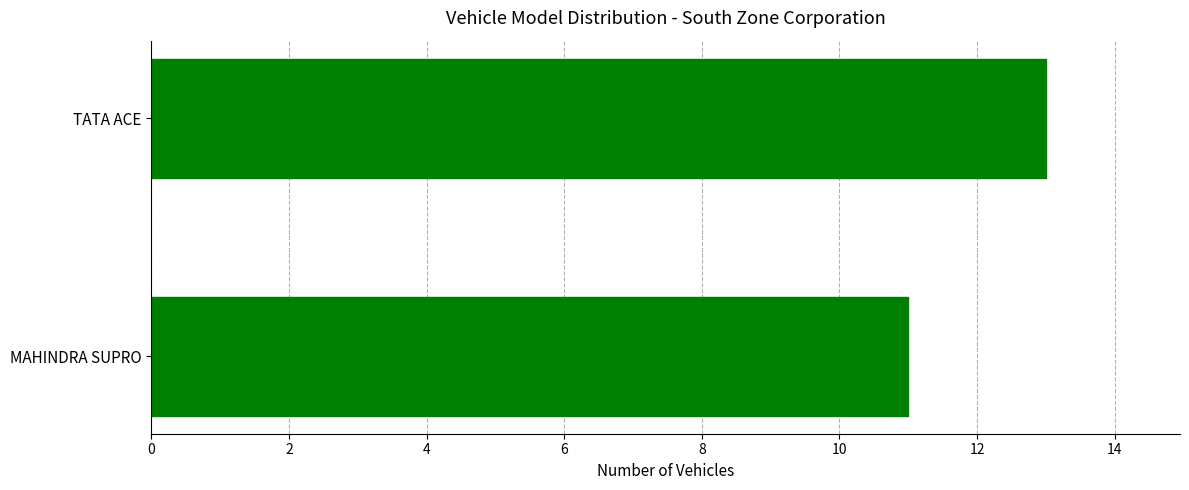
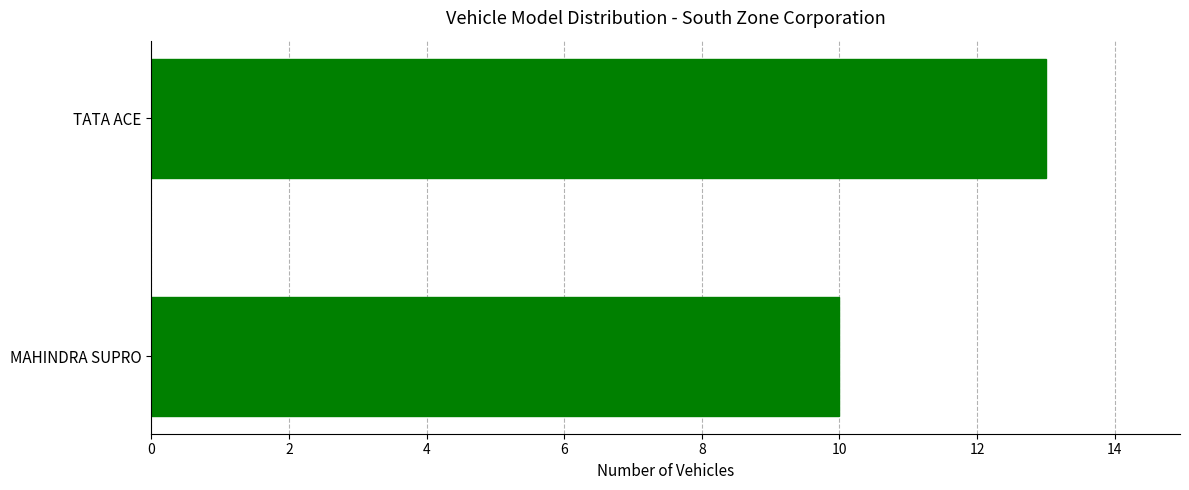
  {
    "TATA ACE": 13,
-   "MAHINDRA SUPRO": 11
+   "MAHINDRA SUPRO": 10
  }
